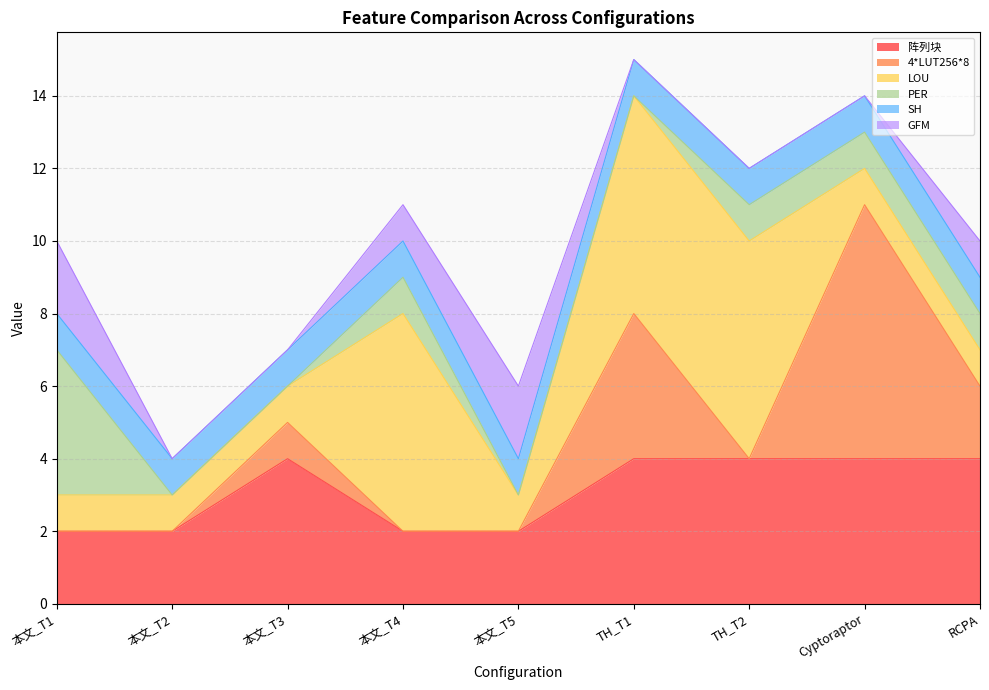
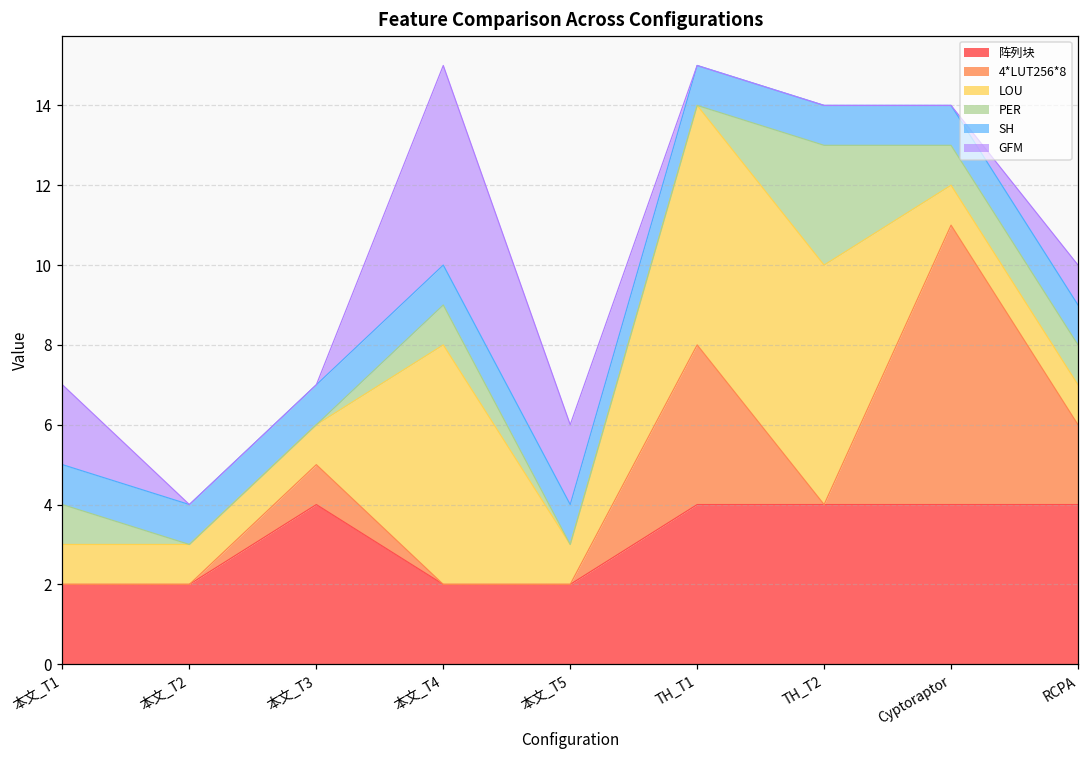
  {
    "LOU": {
      "本文_T1": 1,
      "本文_T4": 6,
      "TH_T2": 6,
      "Cyptoraptor": 1,
      "RCPA": 1
    },
    "PER": {
-     "本文_T1": 4,
+     "本文_T1": 1,
      "本文_T4": 1,
-     "TH_T2": 1,
+     "TH_T2": 3,
      "Cyptoraptor": 1,
      "RCPA": 1
    },
    "SH": {
      "本文_T1": 1,
      "本文_T4": 1,
      "本文_T5": 1,
      "RCPA": 1
    },
    "GFM": {
      "本文_T1": 2,
-     "本文_T4": 1,
+     "本文_T4": 5,
      "本文_T5": 2,
      "RCPA": 1
    }
  }
